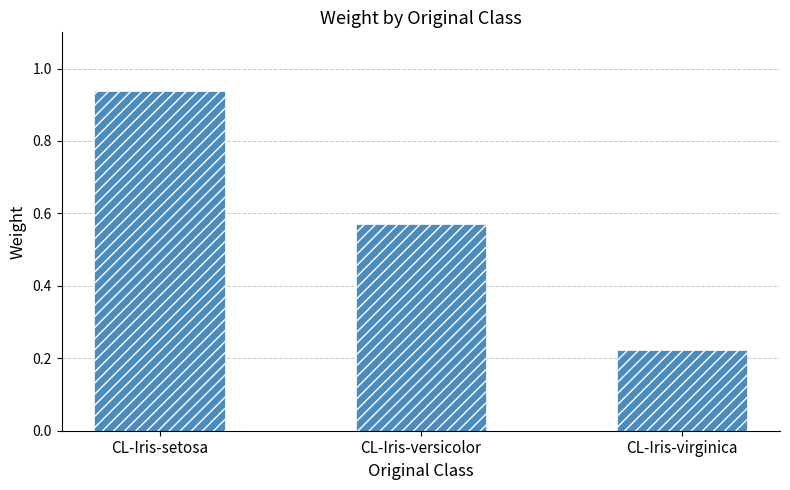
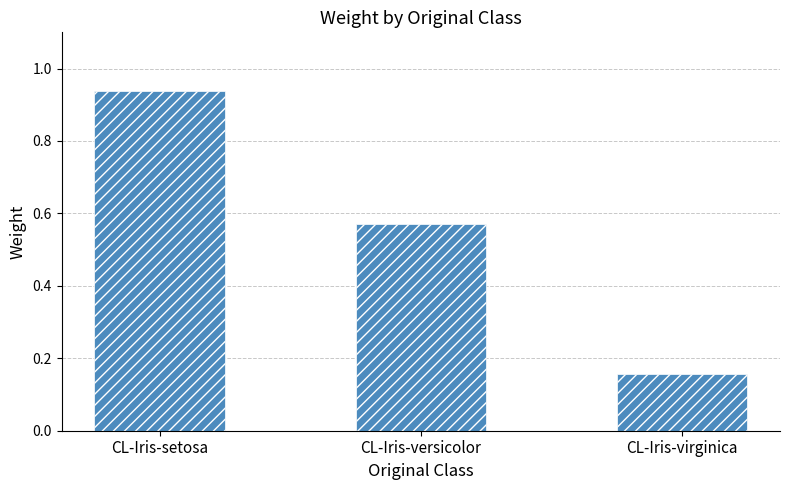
  {
    "CL-Iris-setosa": 0.94,
    "CL-Iris-versicolor": 0.57,
-   "CL-Iris-virginica": 0.22
+   "CL-Iris-virginica": 0.16
  }
